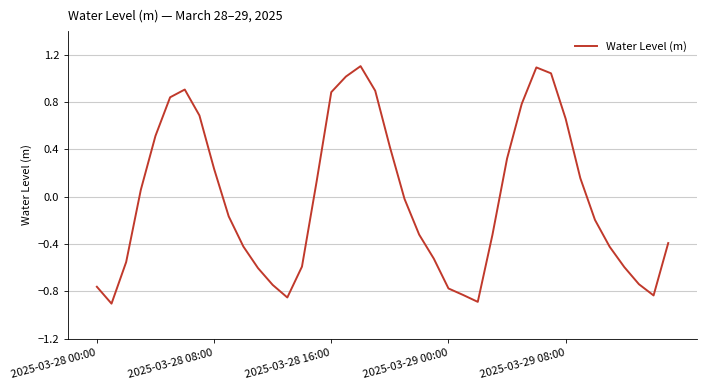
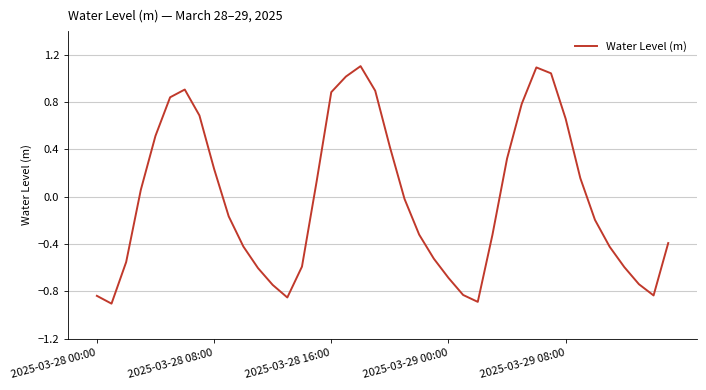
  {
-   "2025-03-28 00:00": -0.76,
+   "2025-03-28 00:00": -0.84,
    "2025-03-28 08:00": 0.24,
    "2025-03-28 16:00": 0.88,
-   "2025-03-29 00:00": -0.78,
+   "2025-03-29 00:00": -0.69,
    "2025-03-29 08:00": 0.66
  }
